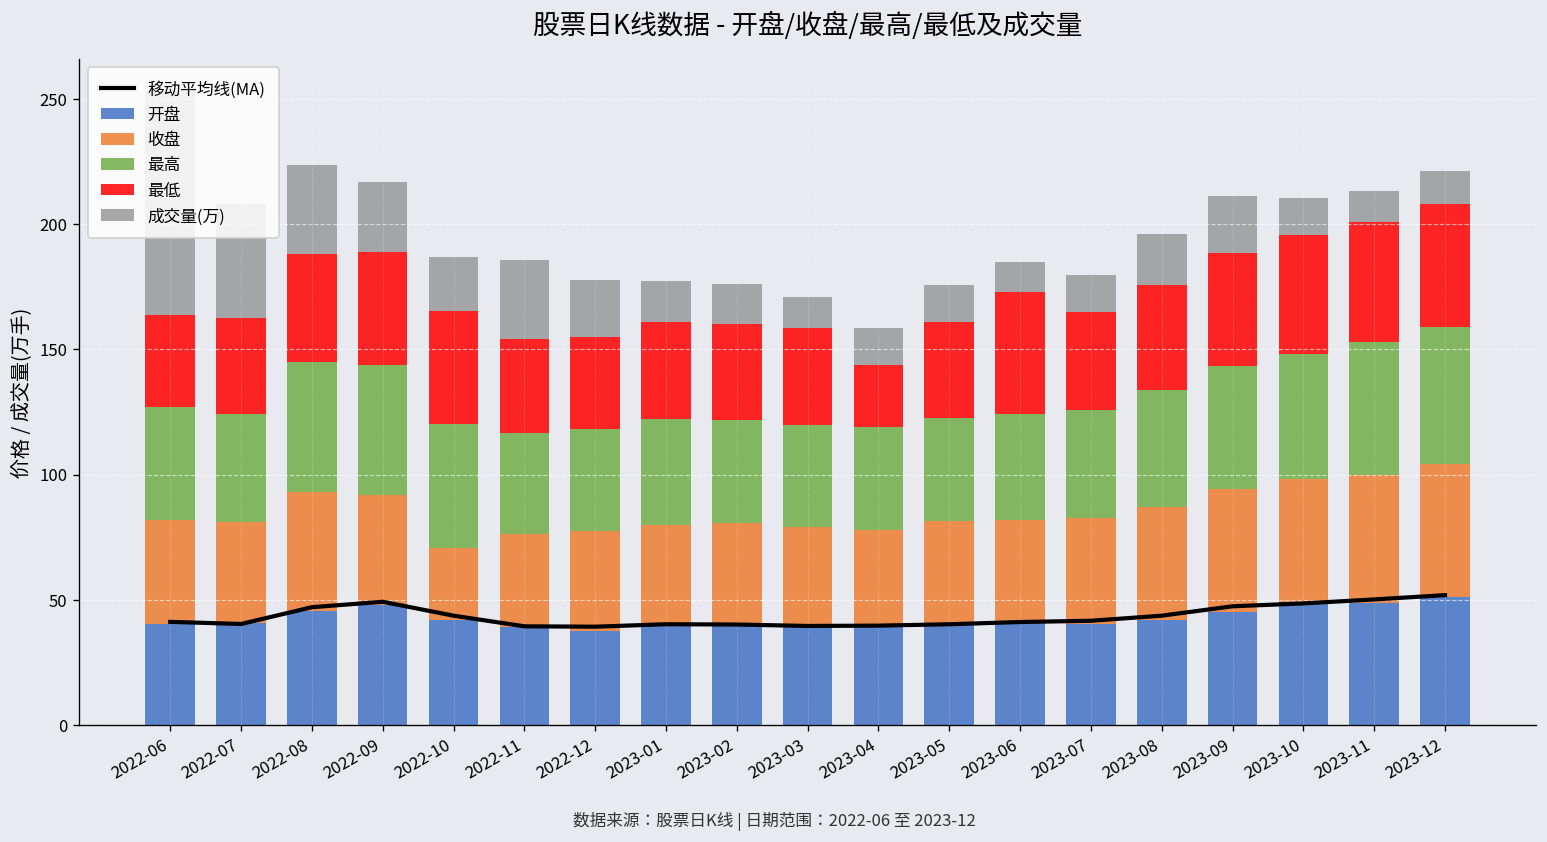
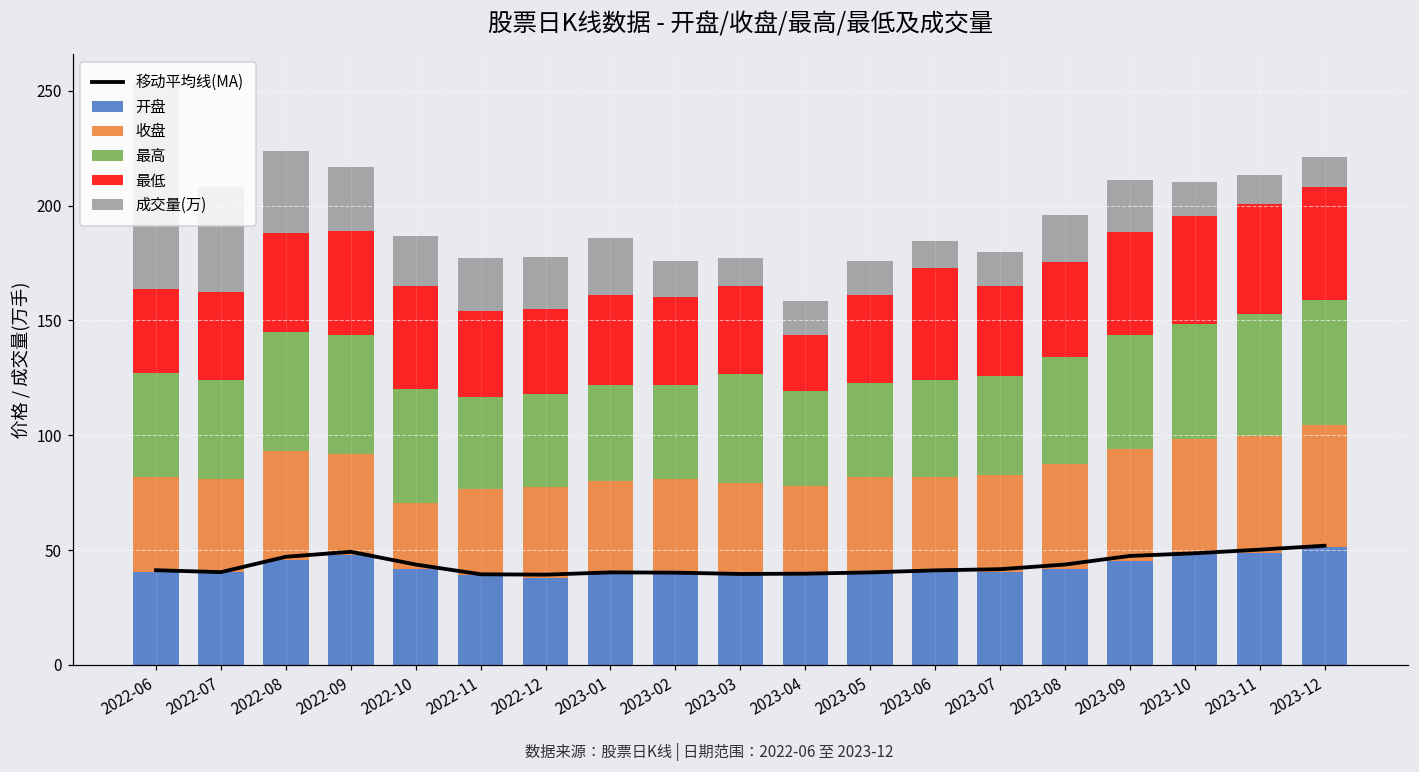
  {
    "开盘": {
      "2022-06": 40,
      "2022-07": 41,
      "2022-08": 46,
      "2022-09": 48,
      "2022-10": 42,
      "2022-11": 39,
      "2022-12": 38,
      "2023-01": 39,
      "2023-02": 40,
      "2023-03": 40,
      "2023-04": 39,
      "2023-05": 41,
      "2023-06": 41,
      "2023-07": 40,
      "2023-08": 42,
      "2023-09": 45,
      "2023-10": 49,
      "2023-11": 49,
      "2023-12": 51
    },
    "移动平均线(MA)": {
      "2022-06": 41,
      "2022-07": 40,
      "2022-08": 47,
      "2022-09": 49,
      "2022-10": 44,
      "2022-11": 39,
      "2022-12": 39,
      "2023-01": 40,
      "2023-02": 40,
      "2023-03": 40,
      "2023-04": 40,
      "2023-05": 40,
      "2023-06": 41,
      "2023-07": 42,
      "2023-08": 44,
      "2023-09": 47,
      "2023-10": 49,
      "2023-11": 50,
      "2023-12": 52
    },
    "收盘": {
      "2022-06": 41,
      "2022-07": 40,
      "2022-08": 47,
      "2022-09": 44,
      "2022-10": 29,
      "2022-11": 37,
      "2022-12": 40,
      "2023-01": 41,
      "2023-02": 40,
      "2023-03": 39,
      "2023-04": 39,
      "2023-05": 41,
      "2023-06": 41,
      "2023-07": 43,
      "2023-08": 45,
      "2023-09": 49,
      "2023-10": 49,
      "2023-11": 51,
      "2023-12": 53
    },
    "最高": {
      "2022-06": 45,
      "2022-07": 43,
      "2022-08": 52,
      "2022-09": 52,
      "2022-10": 49,
      "2022-11": 40,
      "2022-12": 41,
      "2023-01": 42,
      "2023-02": 41,
-     "2023-03": 41,
+     "2023-03": 47,
      "2023-04": 41,
      "2023-05": 41,
      "2023-06": 42,
      "2023-07": 43,
      "2023-08": 47,
      "2023-09": 49,
      "2023-10": 50,
      "2023-11": 53,
      "2023-12": 54
    },
    "最低": {
      "2022-06": 37,
      "2022-07": 38,
      "2022-08": 43,
      "2022-09": 45,
      "2022-10": 45,
      "2022-11": 37,
      "2022-12": 37,
      "2023-01": 39,
      "2023-02": 38,
      "2023-03": 39,
      "2023-04": 25,
      "2023-05": 38,
      "2023-06": 49,
      "2023-07": 39,
      "2023-08": 42,
      "2023-09": 45,
      "2023-10": 47,
      "2023-11": 48,
      "2023-12": 49
    },
    "成交量(万)": {
      "2022-08": 35,
      "2022-09": 28,
      "2022-10": 22,
-     "2022-11": 32,
+     "2022-11": 23,
      "2022-12": 23,
-     "2023-01": 16,
+     "2023-01": 25,
      "2023-02": 16,
      "2023-03": 12,
      "2023-04": 15,
      "2023-05": 15,
      "2023-06": 12,
      "2023-07": 15,
      "2023-08": 20,
      "2023-09": 23,
      "2023-10": 15,
      "2023-11": 12,
      "2023-12": 13
    }
  }
